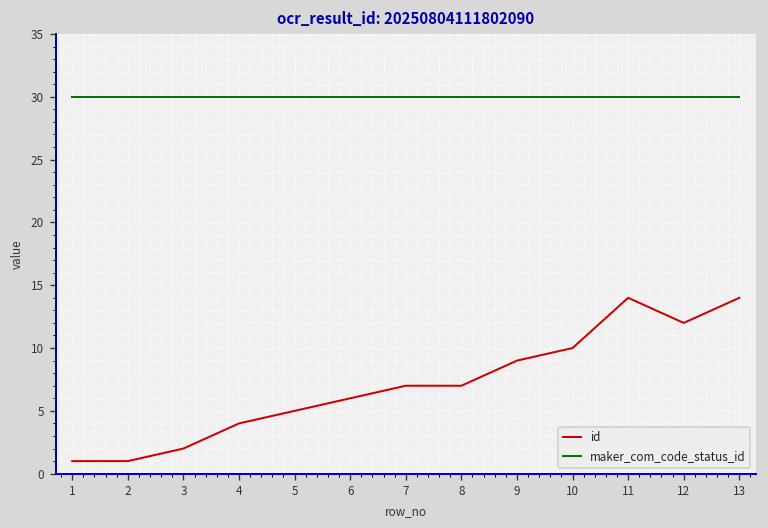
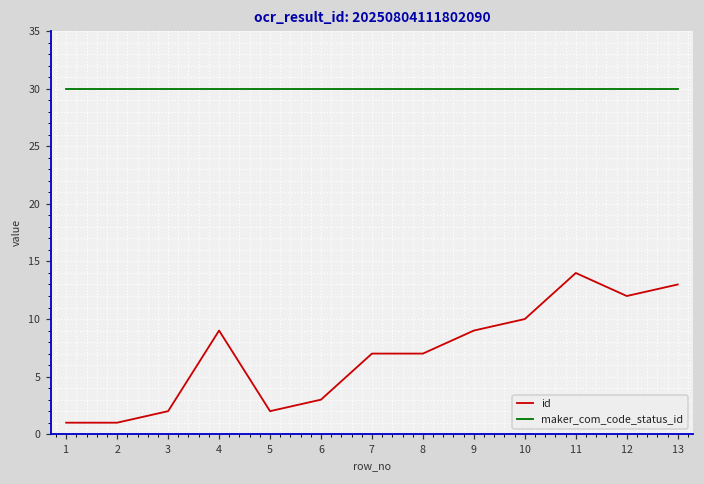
  {
    "id": {
      "1": 1,
      "2": 1,
      "3": 2,
-     "4": 4,
-     "5": 5,
-     "6": 6,
+     "4": 9,
+     "5": 2,
+     "6": 3,
      "7": 7,
      "8": 7,
      "9": 9,
      "10": 10,
      "11": 14,
      "12": 12,
-     "13": 14
+     "13": 13
    },
    "maker_com_code_status_id": {
      "1": 30,
      "2": 30,
      "3": 30,
      "4": 30,
      "5": 30,
      "6": 30,
      "7": 30,
      "8": 30,
      "9": 30,
      "10": 30,
      "11": 30,
      "12": 30,
      "13": 30
    }
  }
